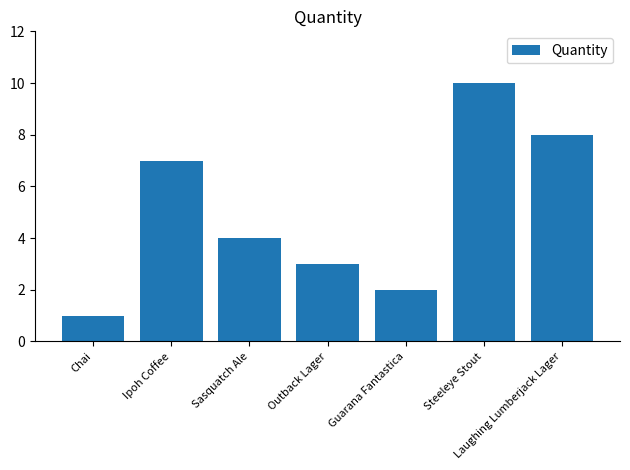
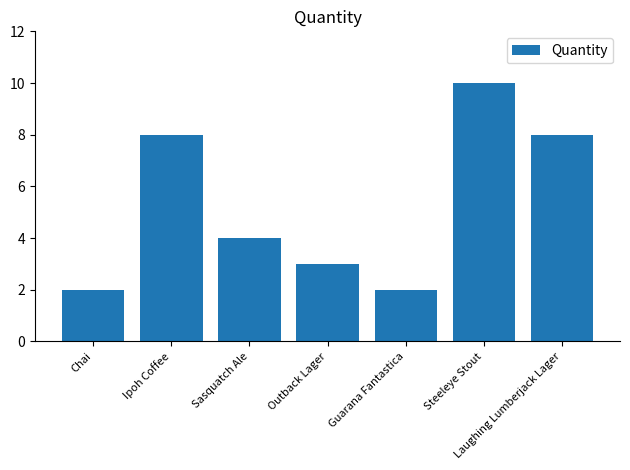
  {
-   "Chai": 1,
-   "Ipoh Coffee": 7,
+   "Chai": 2,
+   "Ipoh Coffee": 8,
    "Sasquatch Ale": 4,
    "Outback Lager": 3,
    "Guarana Fantastica": 2,
    "Steeleye Stout": 10,
    "Laughing Lumberjack Lager": 8
  }
